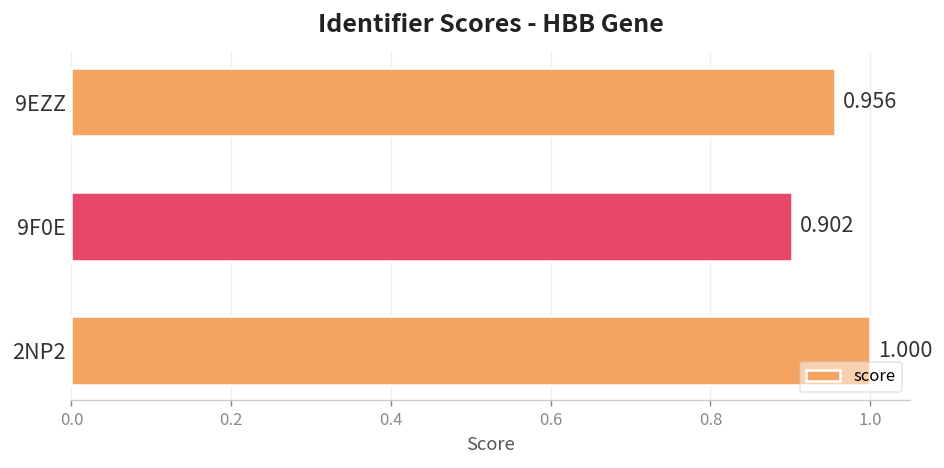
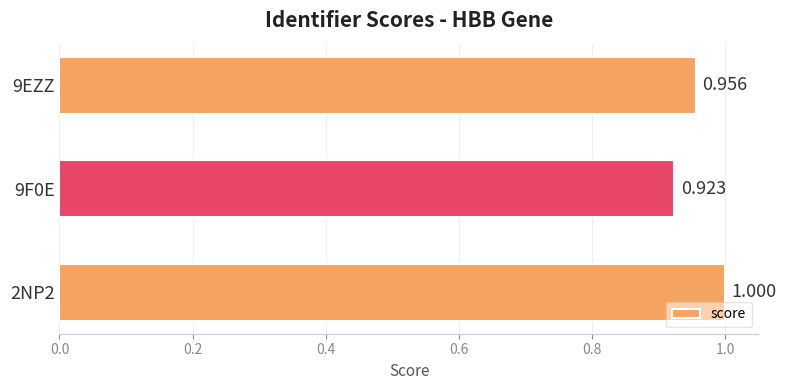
  {
    "9EZZ": 0.956,
-   "9F0E": 0.902,
+   "9F0E": 0.923,
    "2NP2": 1.000
  }
